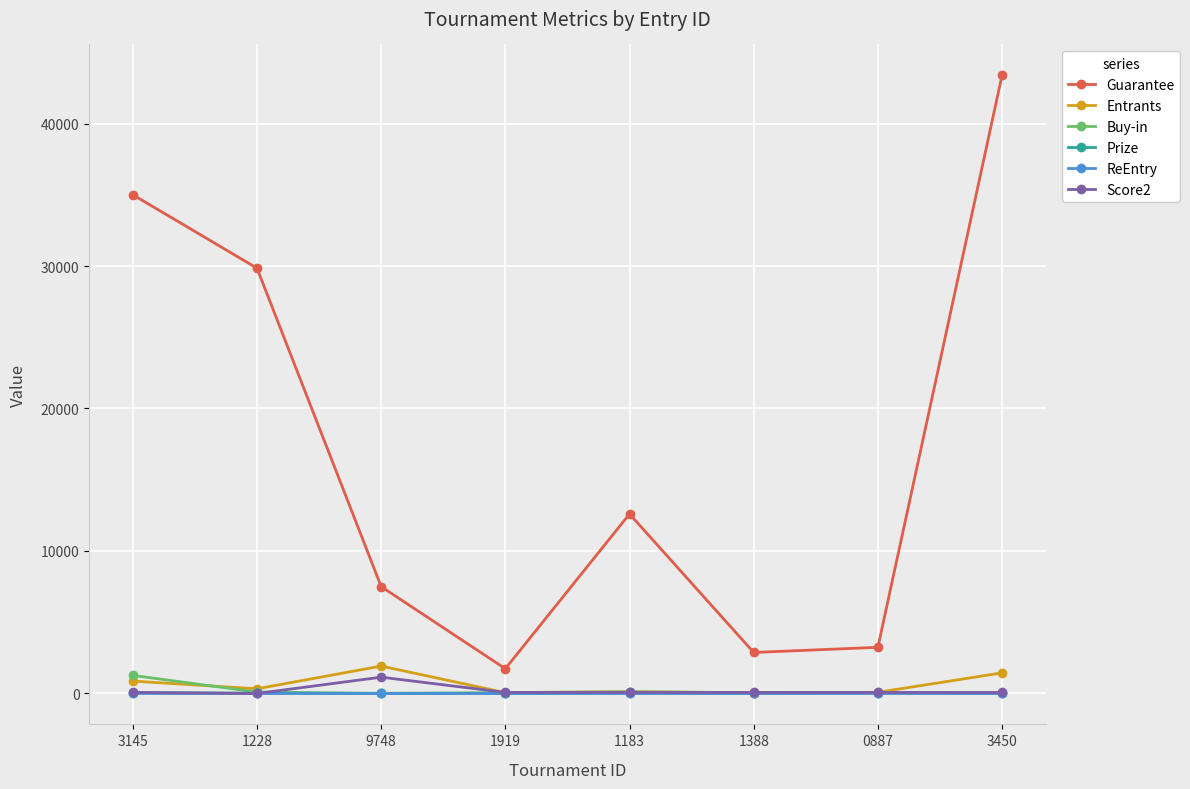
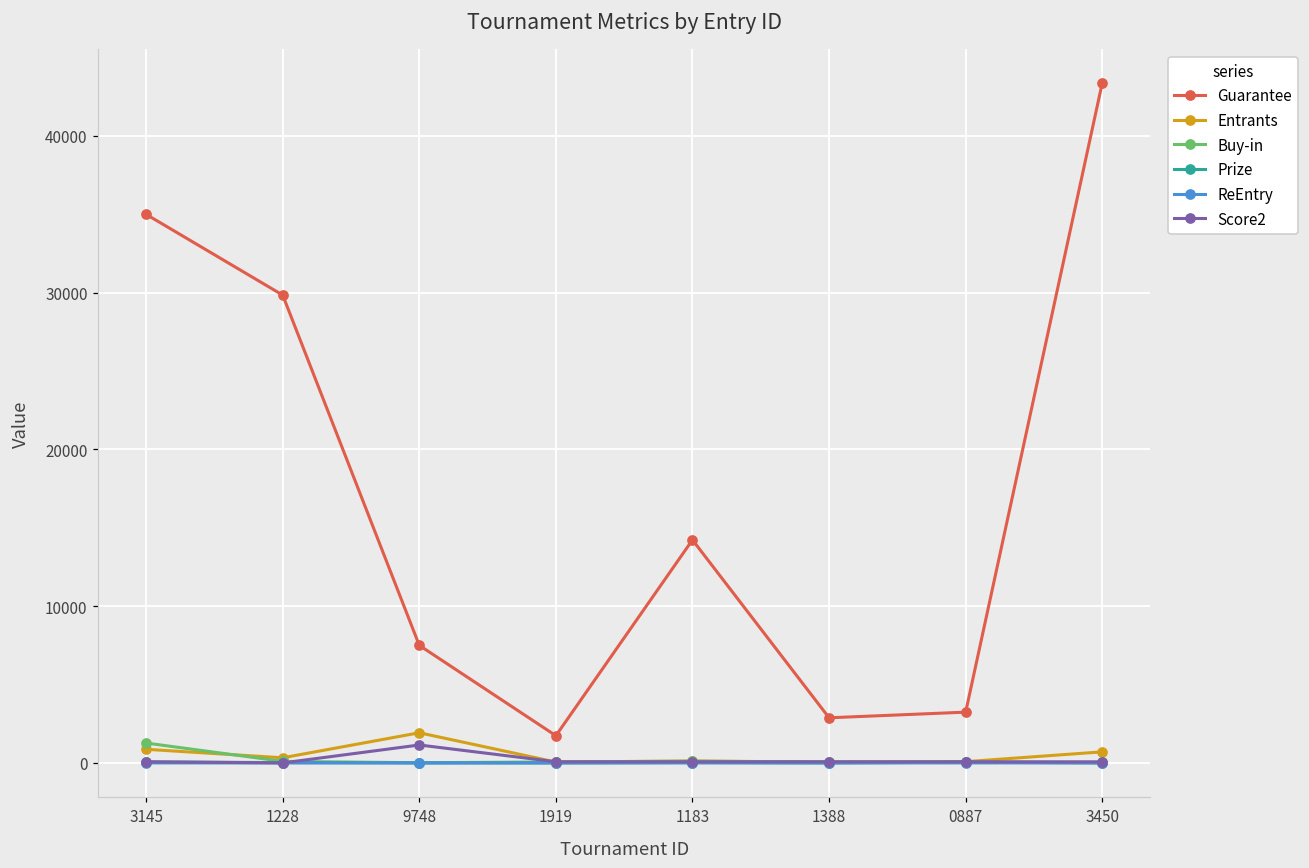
  {
    "Guarantee": {
      "3145": 35000,
      "1228": 29800,
      "9748": 7500,
      "1919": 1700,
-     "1183": 12600,
+     "1183": 14200,
      "1388": 2900,
      "0887": 3200,
      "3450": 43400
    },
    "Entrants": {
      "3145": 900,
      "1228": 300,
      "9748": 1900,
-     "3450": 1400
+     "3450": 700
    },
    "Buy-in": {
      "3145": 1300
    },
    "Score2": {
      "9748": 1100
    }
  }
